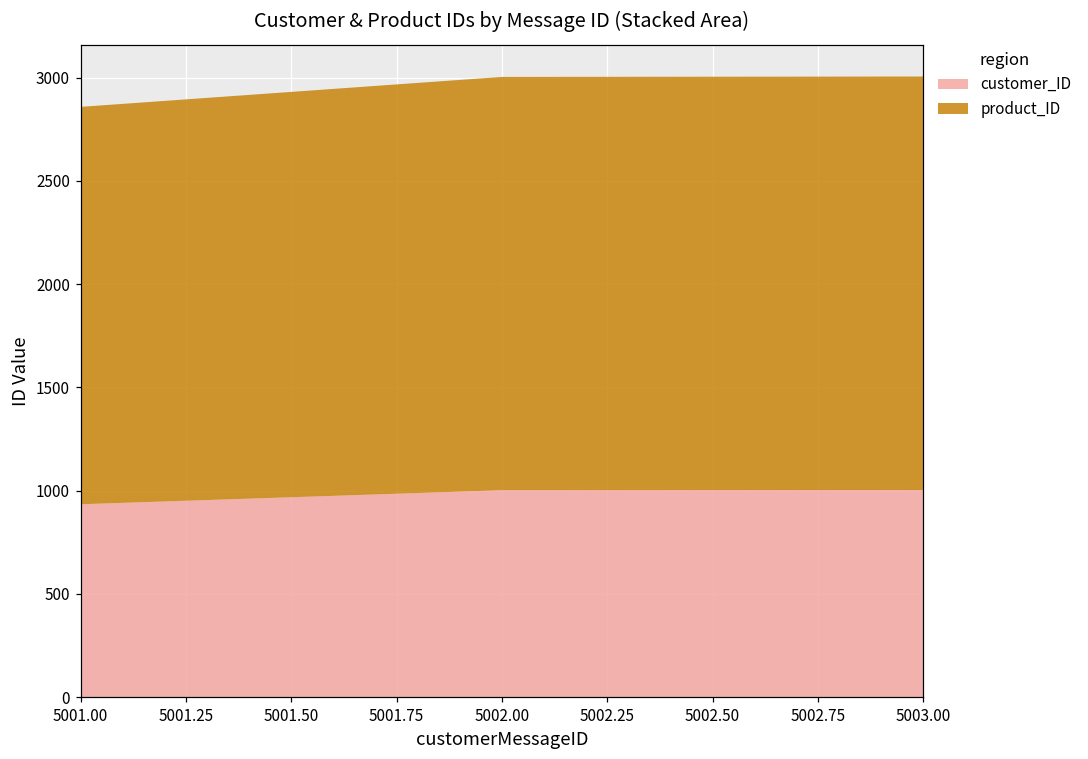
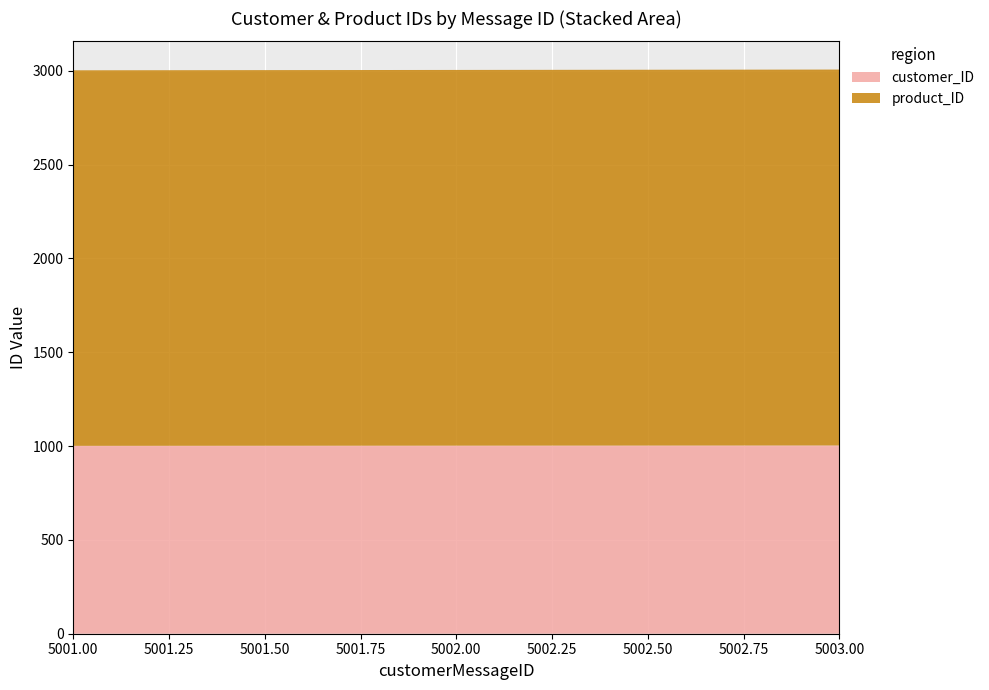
  {
    "customer_ID": {
-     "5001.00": 930,
+     "5001.00": 1000,
      "5002.00": 1000,
      "5003.00": 1000
    },
    "product_ID": {
-     "5001.00": 1930,
+     "5001.00": 2000,
      "5002.00": 2000,
      "5003.00": 2000
    }
  }
